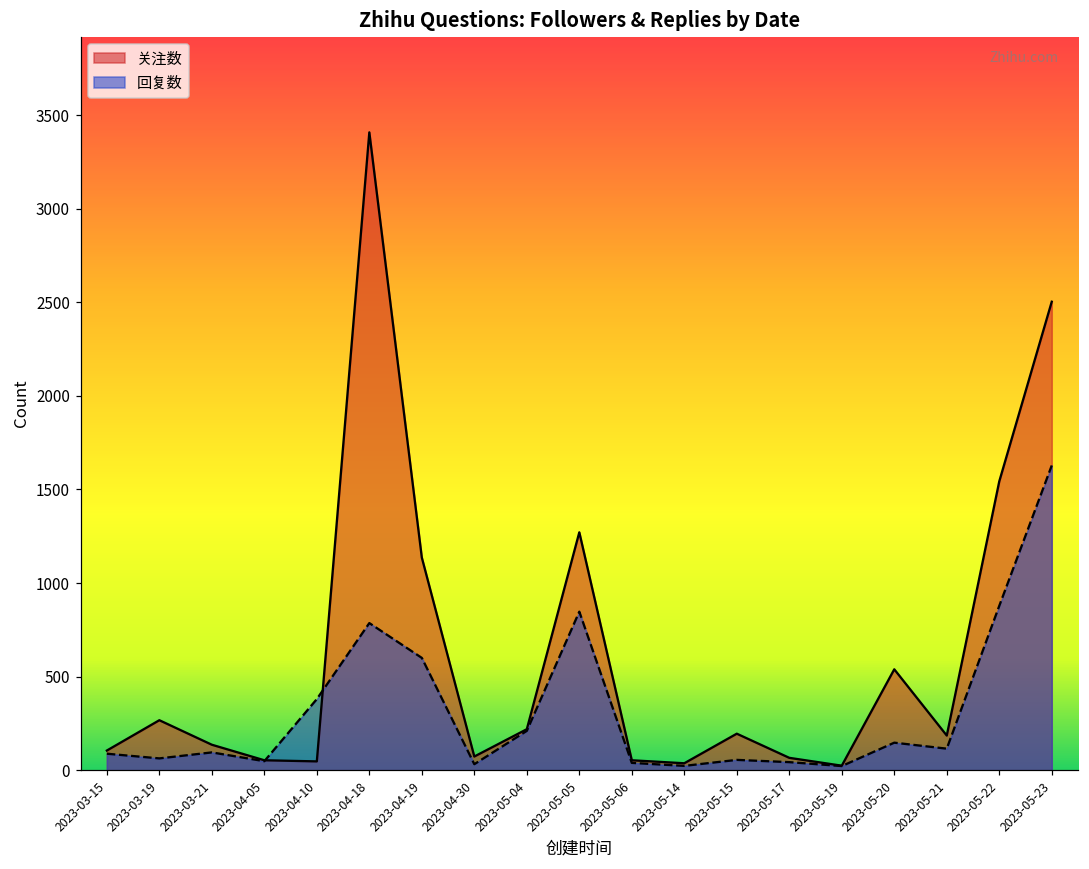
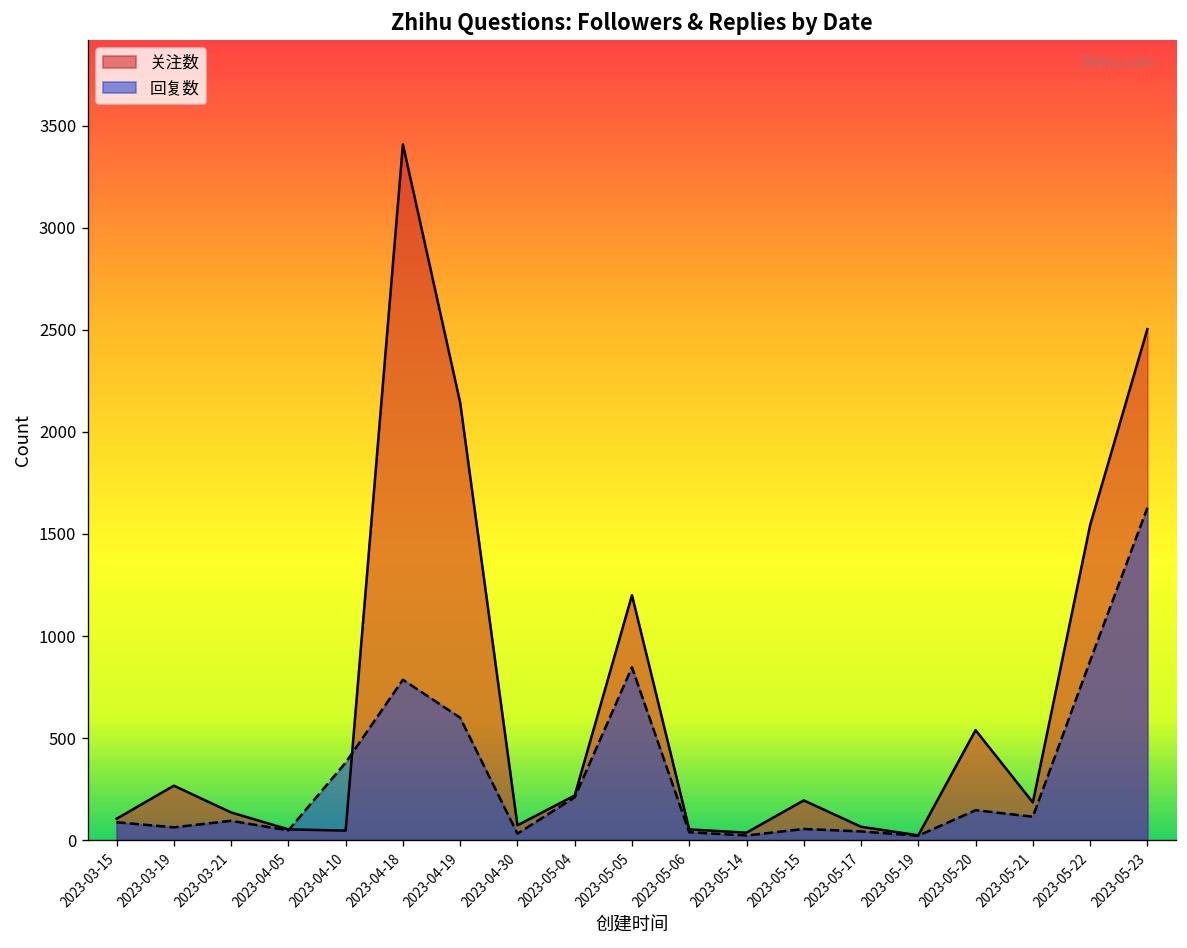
  {
    "关注数": {
      "2023-03-15": 110,
      "2023-03-19": 270,
      "2023-03-21": 140,
      "2023-04-10": 50,
      "2023-04-18": 3410,
-     "2023-04-19": 1140,
+     "2023-04-19": 2140,
      "2023-04-30": 70,
-     "2023-05-05": 1270,
+     "2023-05-05": 1200,
      "2023-05-15": 200,
      "2023-05-17": 70,
      "2023-05-20": 540,
      "2023-05-21": 190,
      "2023-05-22": 1540,
      "2023-05-23": 2500
    },
    "回复数": {
      "2023-03-15": 90,
      "2023-03-19": 60,
      "2023-03-21": 100,
      "2023-04-10": 380,
      "2023-04-18": 790,
      "2023-04-19": 600,
      "2023-04-30": 30,
      "2023-05-05": 850,
      "2023-05-15": 60,
      "2023-05-17": 40,
      "2023-05-20": 150,
      "2023-05-21": 120,
      "2023-05-22": 880,
      "2023-05-23": 1630
    }
  }
